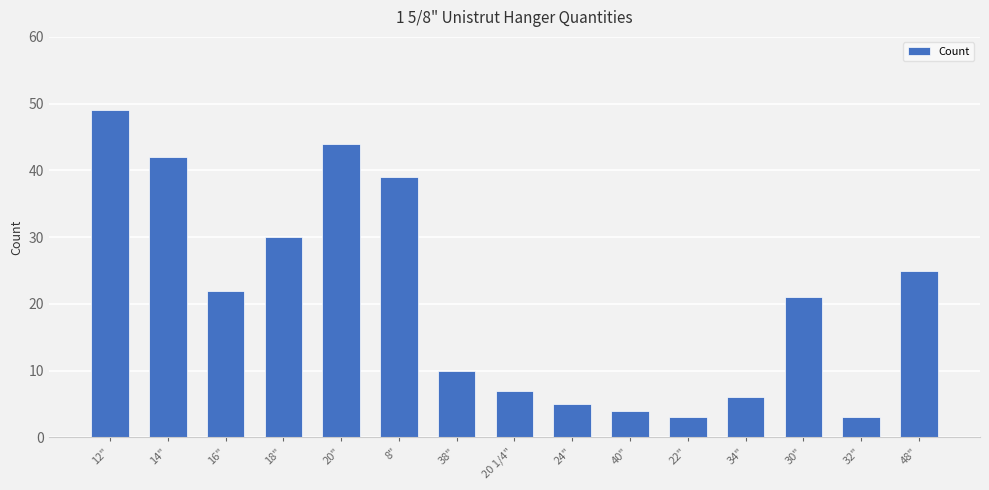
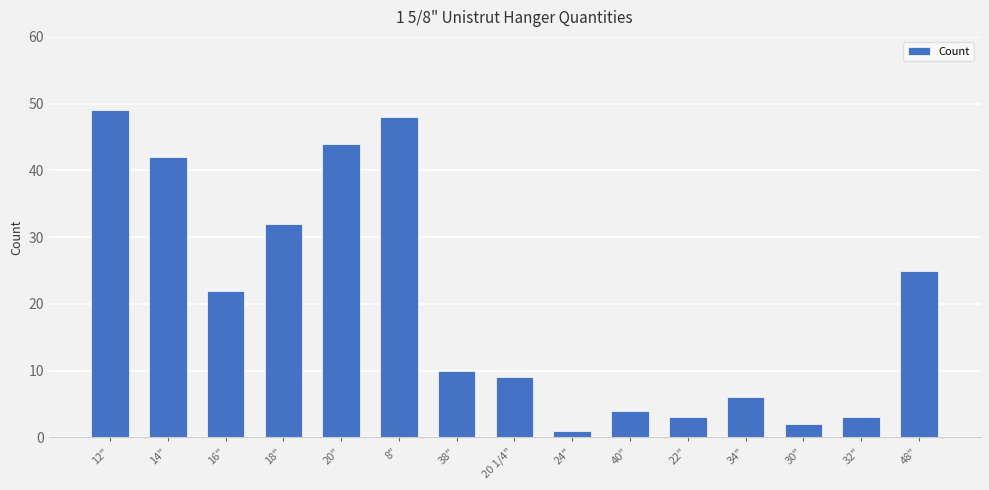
  {
    "12\"": 49,
    "14\"": 42,
    "16\"": 22,
-   "18\"": 30,
+   "18\"": 32,
    "20\"": 44,
-   "8\"": 39,
+   "8\"": 48,
    "38\"": 10,
-   "20 1/4\"": 7,
-   "24\"": 5,
+   "20 1/4\"": 9,
+   "24\"": 1,
    "40\"": 4,
    "22\"": 3,
    "34\"": 6,
-   "30\"": 21,
+   "30\"": 2,
    "32\"": 3,
    "48\"": 25
  }
